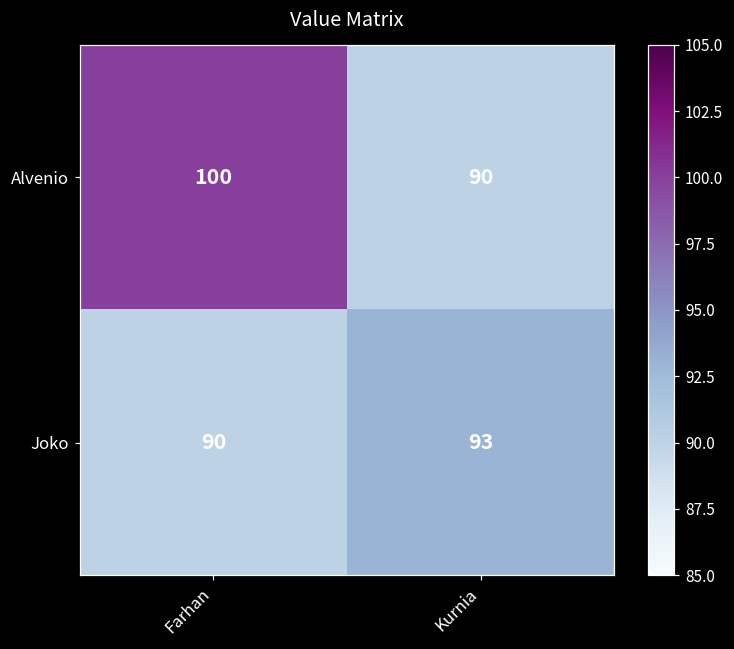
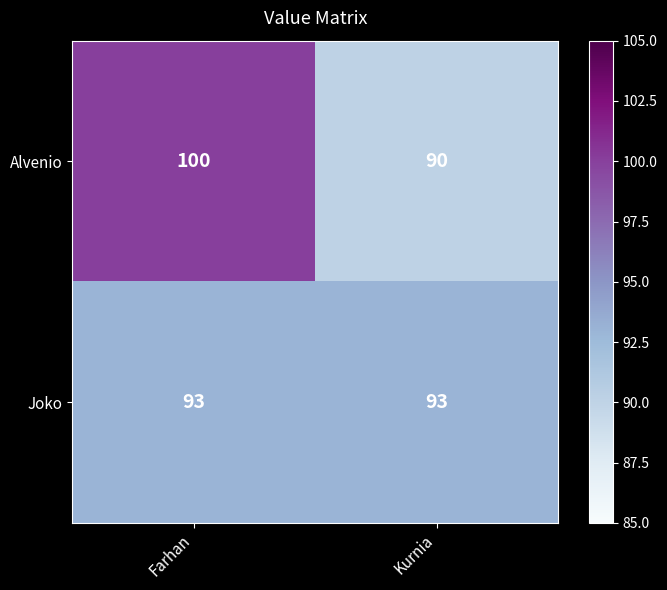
  {
    "Alvenio": {
      "Farhan": 100,
      "Kurnia": 90
    },
    "Joko": {
-     "Farhan": 90,
+     "Farhan": 93,
      "Kurnia": 93
    }
  }
